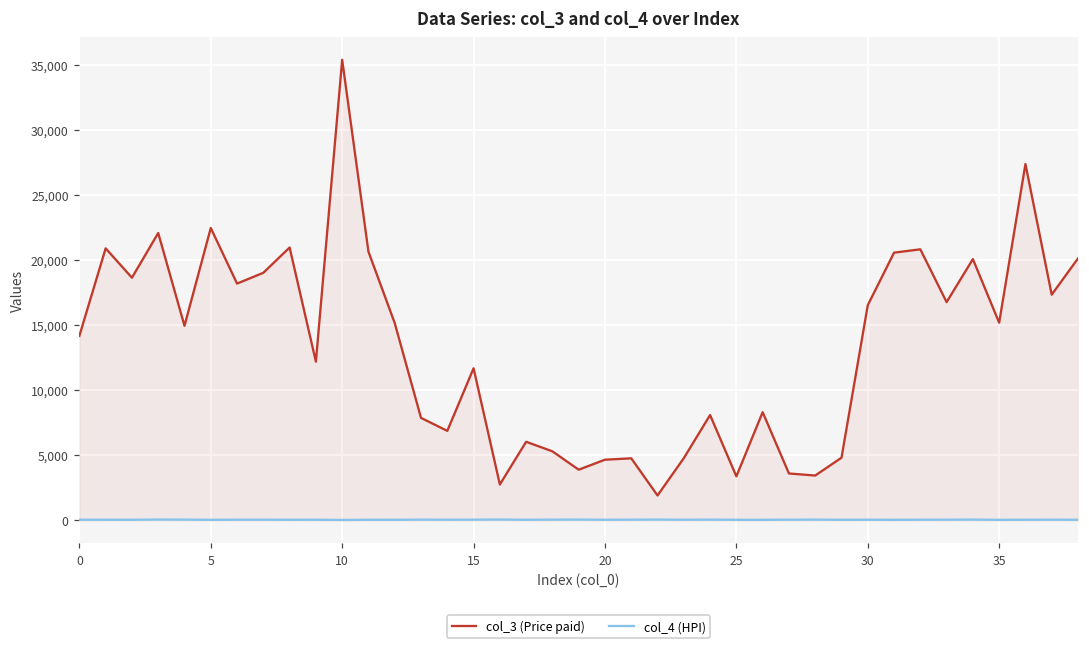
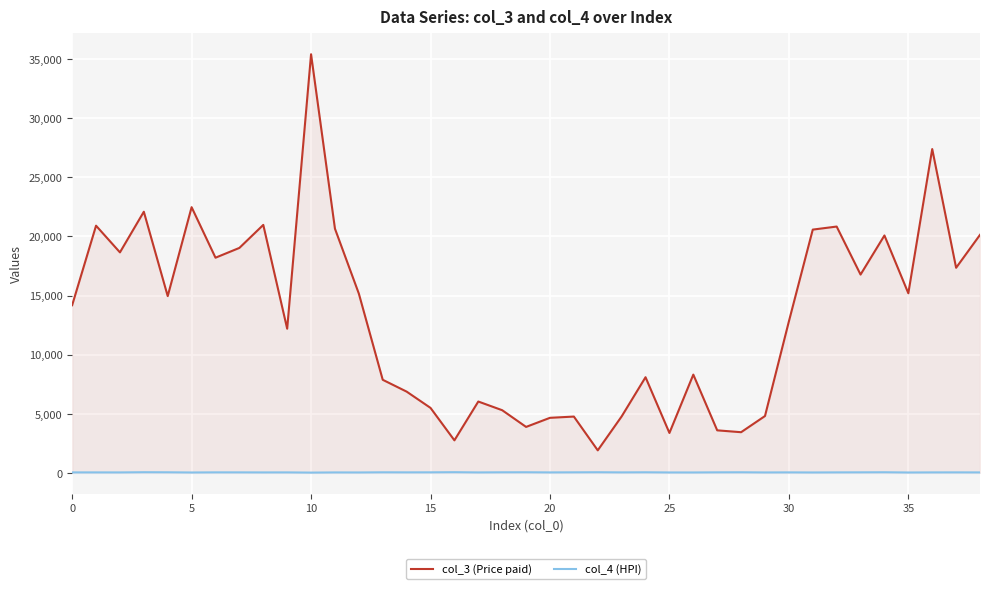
  {
    "col_3 (Price paid)": {
      "0": "14,200",
      "5": "22,500",
      "10": "35,400",
-     "15": "11,700",
+     "15": "5,500",
      "20": "4,700",
      "25": "3,400",
-     "30": "16,500",
+     "30": "12,800",
      "35": "15,200"
    },
    "col_4 (HPI)": {
      "0": "0",
      "5": "0",
      "10": "0",
      "15": "0",
      "20": "0",
      "25": "0",
      "30": "0",
      "35": "0"
    }
  }
